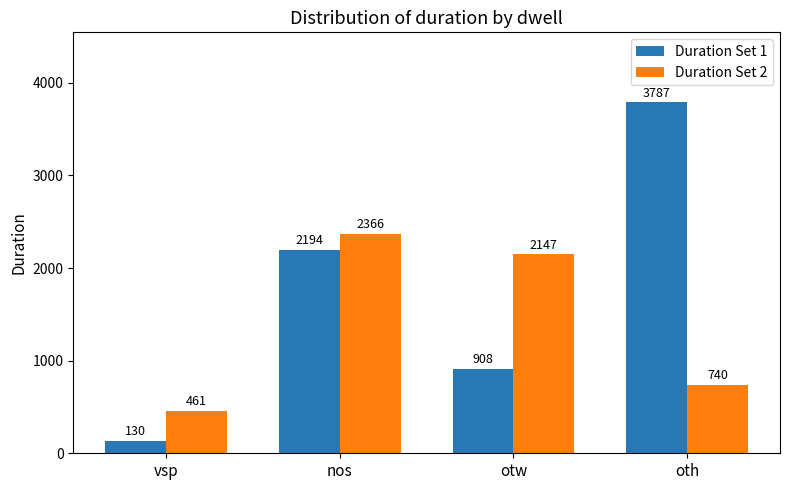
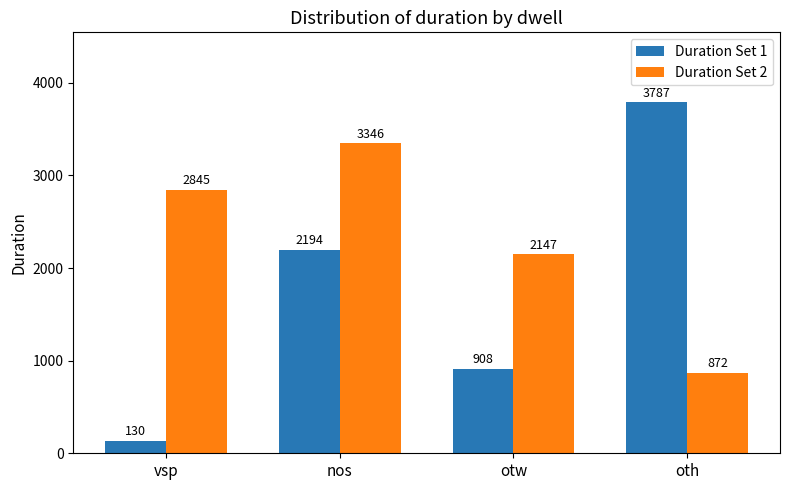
  {
    "Duration Set 1": {
      "vsp": 130,
      "nos": 2194,
      "otw": 908,
      "oth": 3787
    },
    "Duration Set 2": {
-     "vsp": 461,
-     "nos": 2366,
+     "vsp": 2845,
+     "nos": 3346,
      "otw": 2147,
-     "oth": 740
+     "oth": 872
    }
  }
